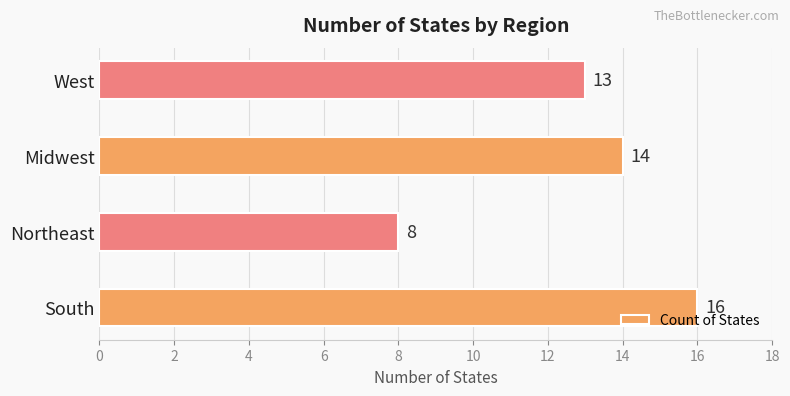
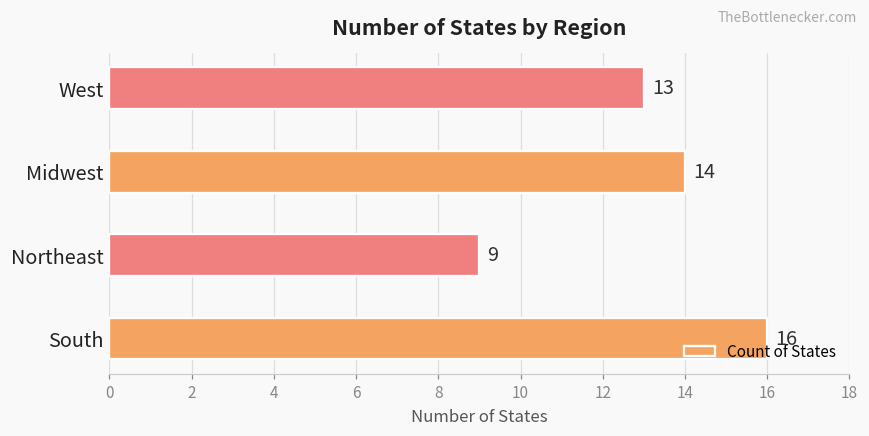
  {
    "West": 13,
    "Midwest": 14,
-   "Northeast": 8,
+   "Northeast": 9,
    "South": 16
  }
